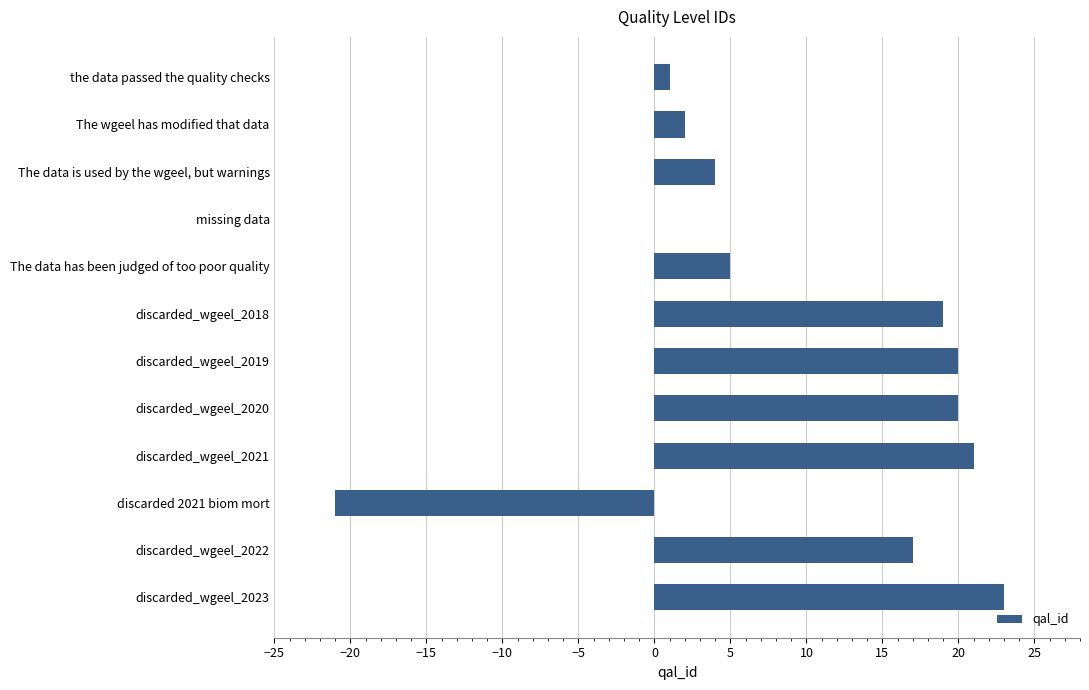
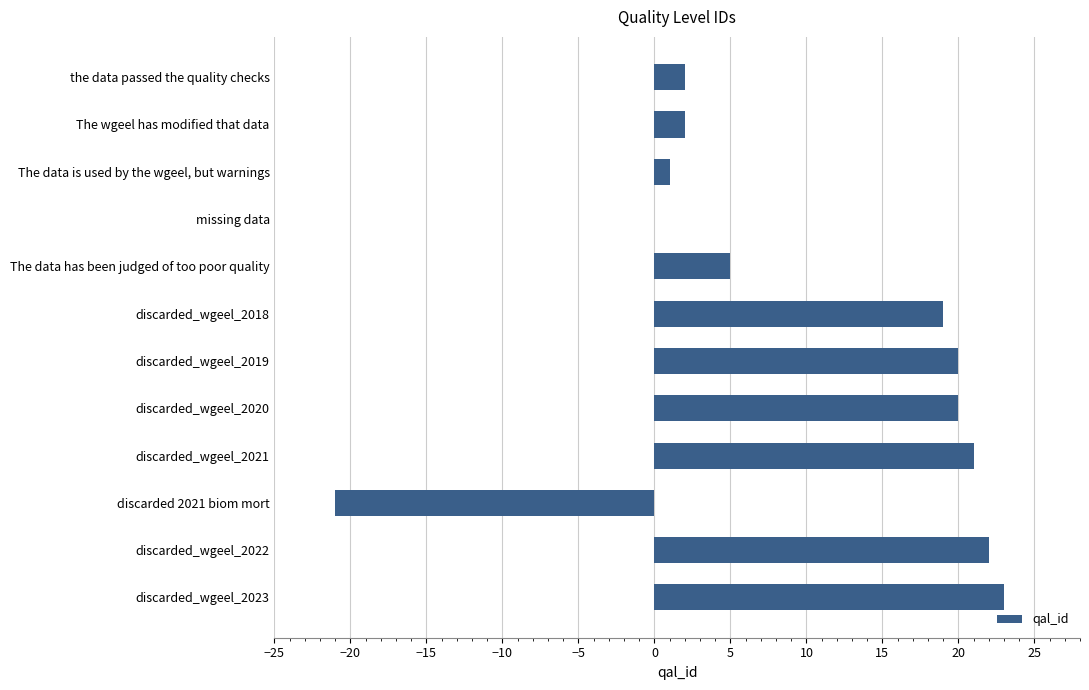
  {
-   "the data passed the quality checks": 1,
+   "the data passed the quality checks": 2,
    "The wgeel has modified that data": 2,
-   "The data is used by the wgeel, but warnings": 4,
+   "The data is used by the wgeel, but warnings": 1,
    "missing data": 0,
    "The data has been judged of too poor quality": 5,
    "discarded_wgeel_2018": 19,
    "discarded_wgeel_2019": 20,
    "discarded_wgeel_2020": 20,
    "discarded_wgeel_2021": 21,
    "discarded 2021 biom mort": -21,
-   "discarded_wgeel_2022": 17,
+   "discarded_wgeel_2022": 22,
    "discarded_wgeel_2023": 23
  }
